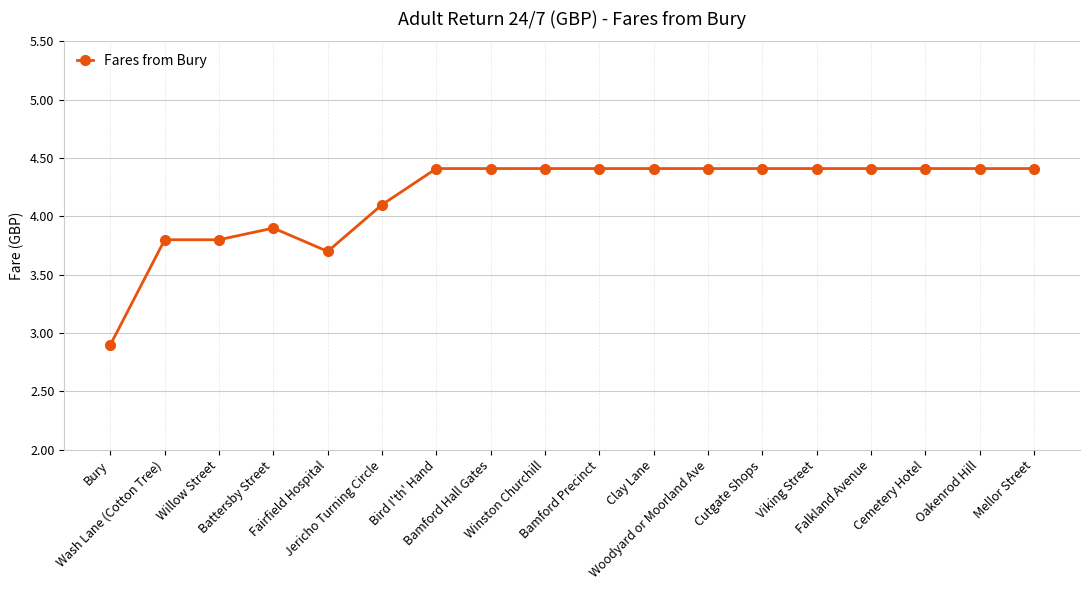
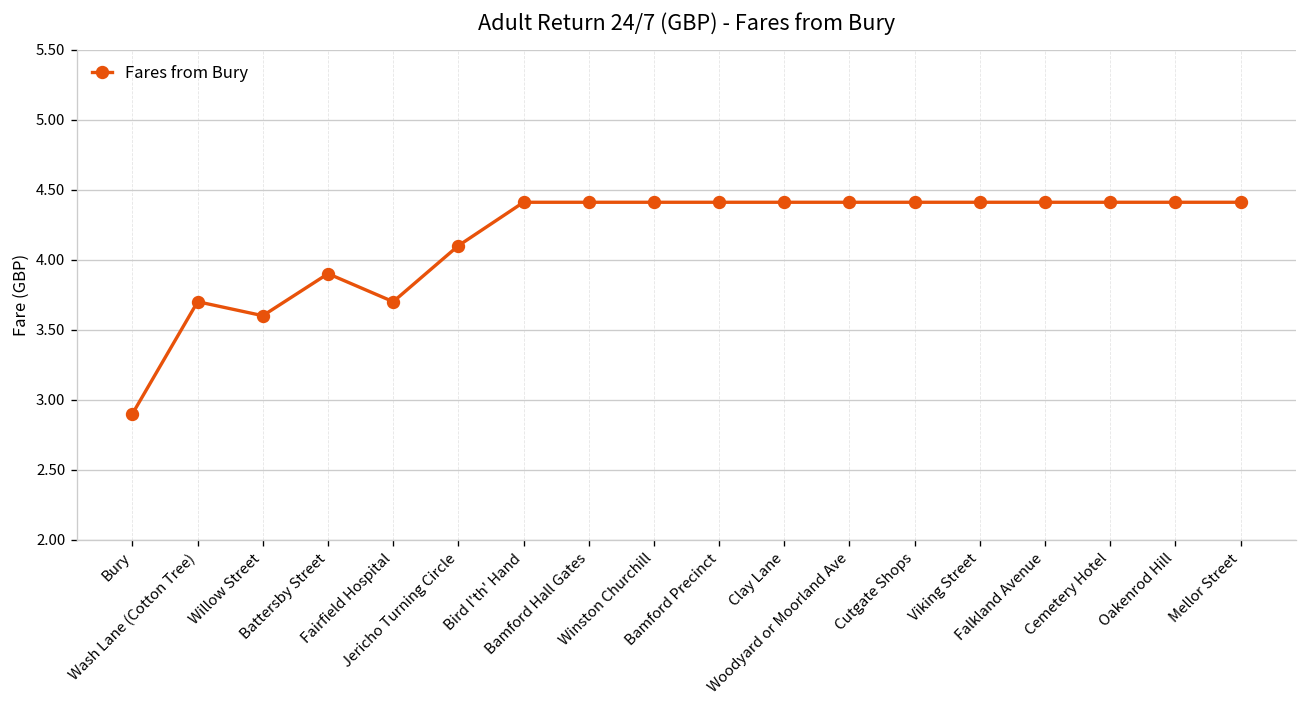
  {
    "Bury": 2.9,
-   "Wash Lane (Cotton Tree)": 3.8,
-   "Willow Street": 3.8,
+   "Wash Lane (Cotton Tree)": 3.7,
+   "Willow Street": 3.6,
    "Battersby Street": 3.9,
    "Fairfield Hospital": 3.7,
    "Jericho Turning Circle": 4.1,
    "Bird I'th' Hand": 4.4,
    "Bamford Hall Gates": 4.4,
    "Winston Churchill": 4.4,
    "Bamford Precinct": 4.4,
    "Clay Lane": 4.4,
    "Woodyard or Moorland Ave": 4.4,
    "Cutgate Shops": 4.4,
    "Viking Street": 4.4,
    "Falkland Avenue": 4.4,
    "Cemetery Hotel": 4.4,
    "Oakenrod Hill": 4.4,
    "Mellor Street": 4.4
  }
